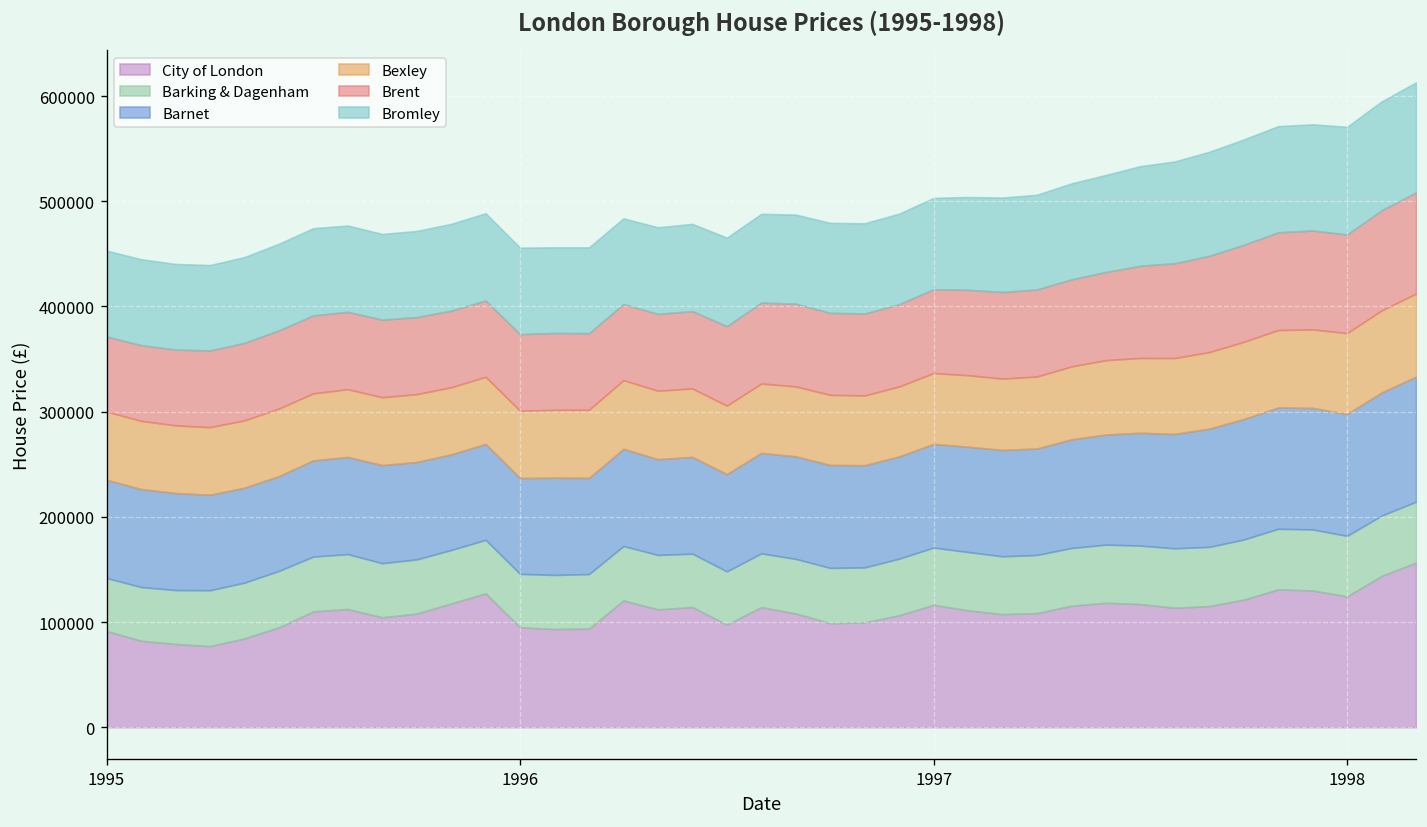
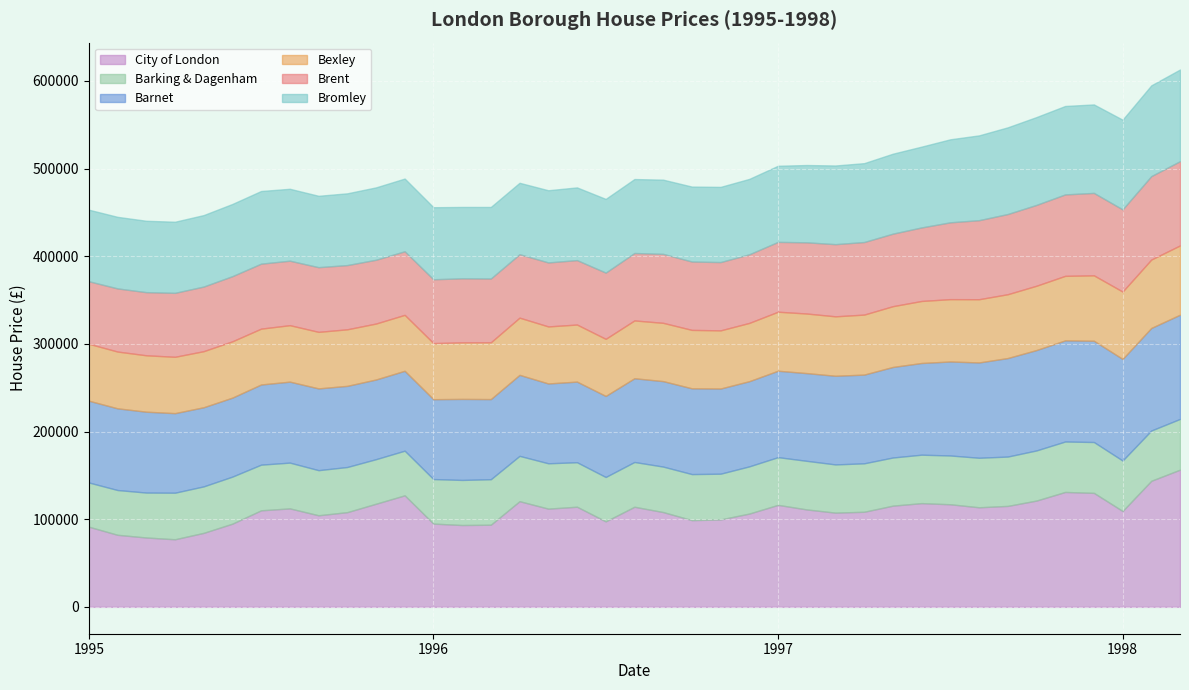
  {
    "City of London": {
      "1995": 90000,
      "1996": 90000,
      "1997": 120000,
-     "1998": 120000
+     "1998": 110000
    }
  }
